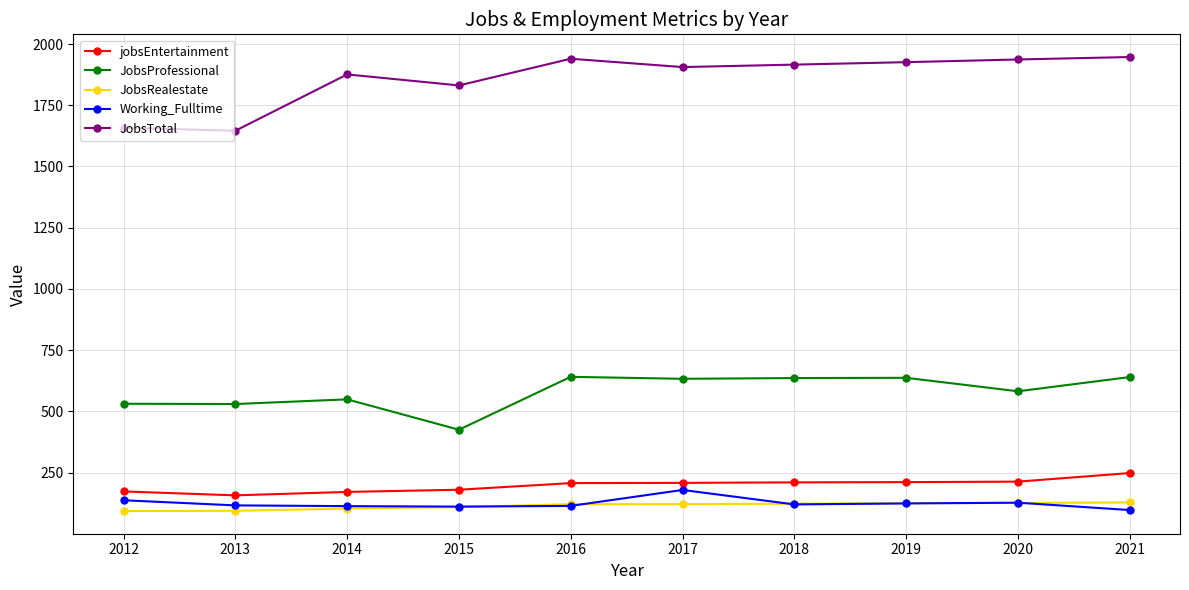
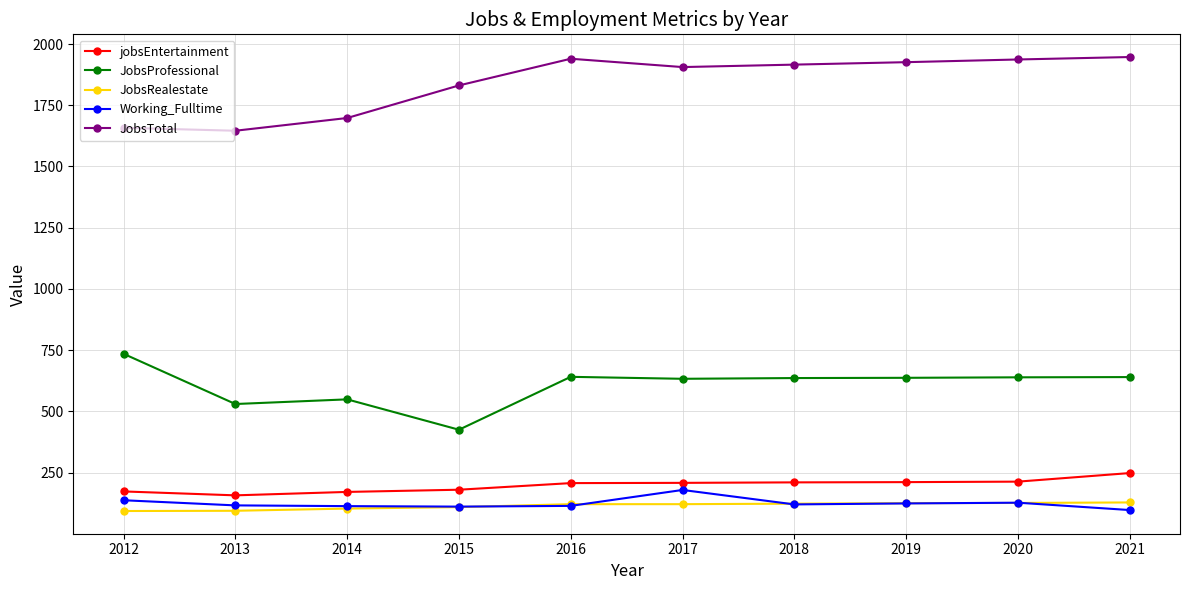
  {
    "jobsEntertainment": {
      "2012": 170,
      "2013": 160,
      "2014": 170,
      "2015": 180,
      "2016": 210,
      "2017": 210,
      "2018": 210,
      "2019": 210,
      "2020": 210,
      "2021": 250
    },
    "JobsProfessional": {
-     "2012": 530,
+     "2012": 740,
      "2013": 530,
      "2014": 550,
      "2015": 430,
      "2016": 640,
      "2017": 630,
      "2018": 640,
      "2019": 640,
-     "2020": 580,
+     "2020": 640,
      "2021": 640
    },
    "JobsRealestate": {
      "2012": 90,
      "2013": 90,
      "2017": 120,
      "2021": 130
    },
    "Working_Fulltime": {
      "2012": 140,
      "2013": 120,
      "2017": 180,
      "2021": 100
    },
    "JobsTotal": {
      "2013": 1650,
-     "2014": 1880,
+     "2014": 1700,
      "2015": 1830,
      "2016": 1940,
      "2017": 1910,
      "2018": 1920,
      "2019": 1930,
      "2020": 1940,
      "2021": 1950
    }
  }
